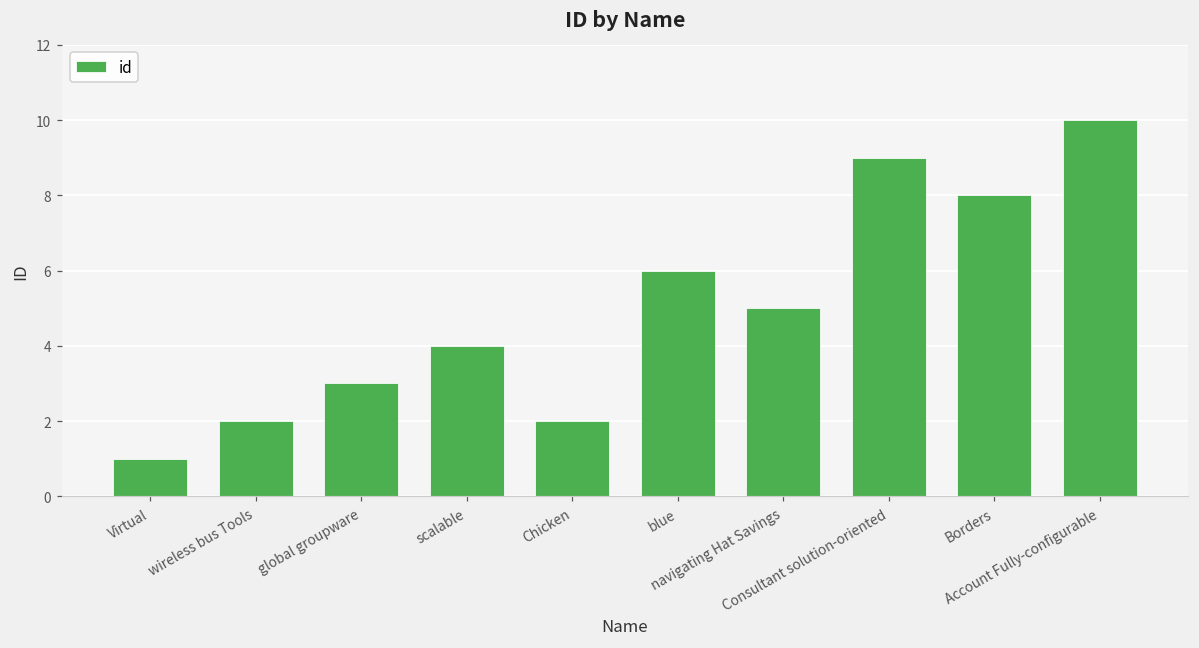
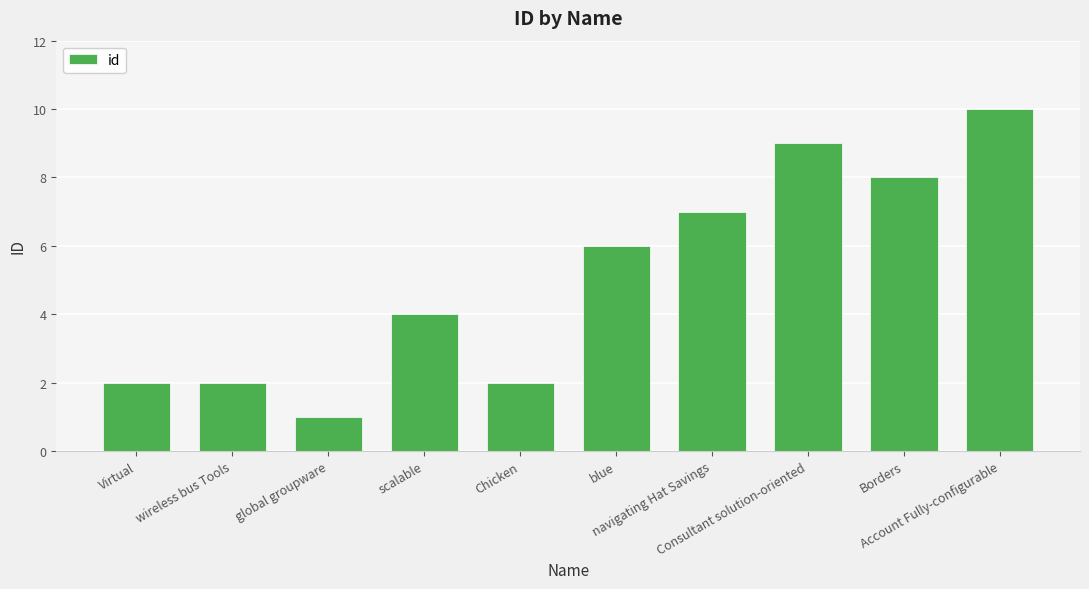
  {
-   "Virtual": 1,
+   "Virtual": 2,
    "wireless bus Tools": 2,
-   "global groupware": 3,
+   "global groupware": 1,
    "scalable": 4,
    "Chicken": 2,
    "blue": 6,
-   "navigating Hat Savings": 5,
+   "navigating Hat Savings": 7,
    "Consultant solution-oriented": 9,
    "Borders": 8,
    "Account Fully-configurable": 10
  }
